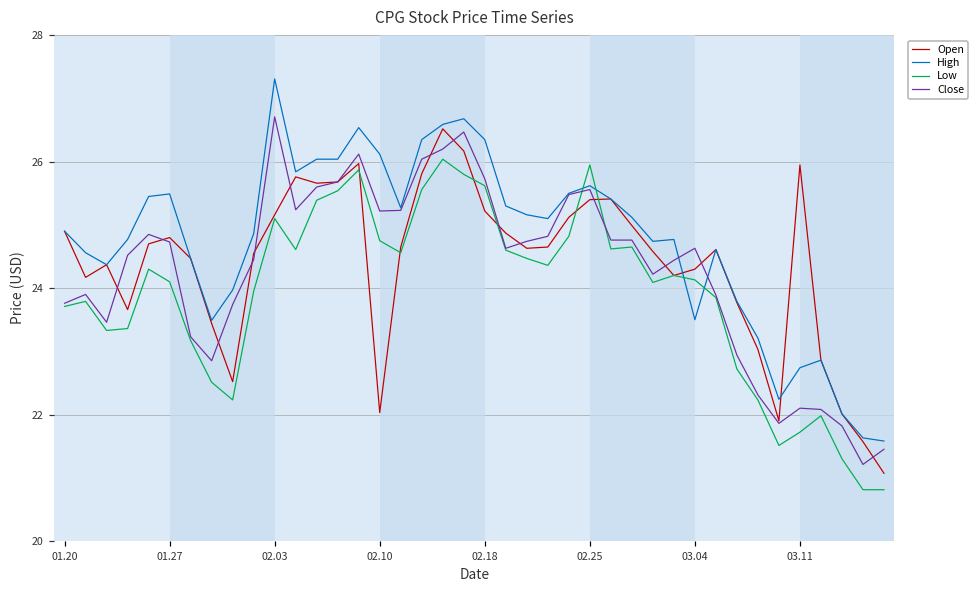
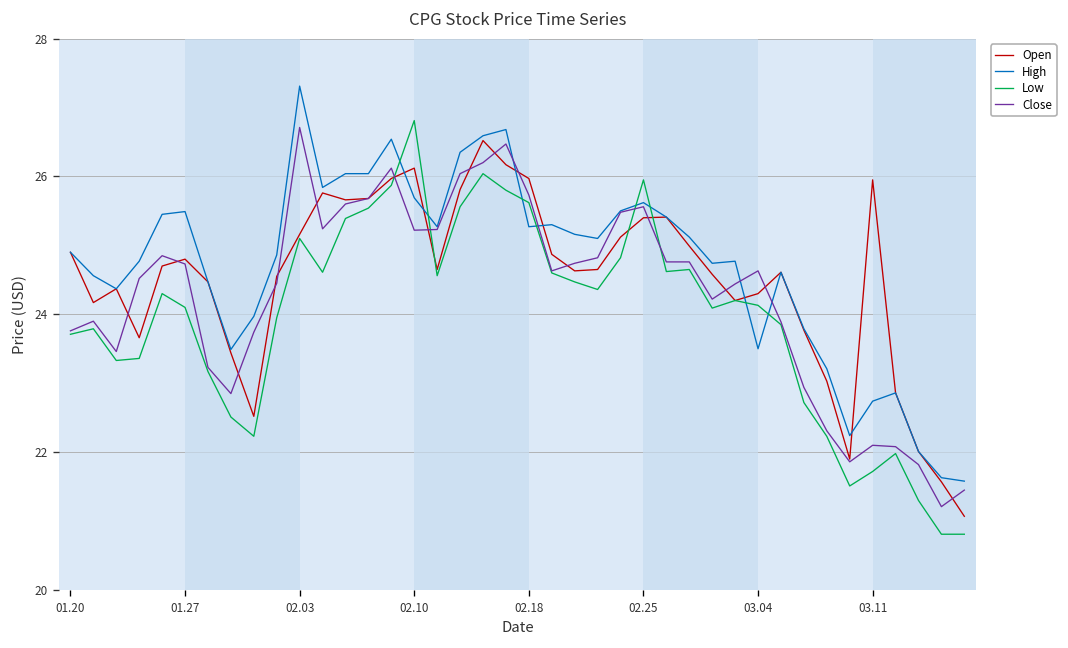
  {
    "Open": {
      "01.27": 24.8,
      "02.03": 25.2,
-     "02.10": 22.0,
-     "02.18": 25.2,
+     "02.10": 26.1,
+     "02.18": 26.0,
      "02.25": 25.4,
      "03.04": 24.3,
      "03.11": 26.0
    },
    "High": {
      "01.27": 25.5,
      "02.03": 27.3,
-     "02.10": 26.1,
-     "02.18": 26.4,
+     "02.10": 25.7,
+     "02.18": 25.3,
      "02.25": 25.6,
      "03.04": 23.5,
      "03.11": 22.7
    },
    "Low": {
      "01.20": 23.7,
      "01.27": 24.1,
      "02.03": 25.1,
-     "02.10": 24.8,
+     "02.10": 26.8,
      "02.18": 25.6,
      "02.25": 26.0,
      "03.04": 24.1,
      "03.11": 21.7
    },
    "Close": {
      "01.20": 23.8,
      "01.27": 24.7,
      "02.03": 26.7,
      "02.10": 25.2,
      "02.18": 25.7,
      "02.25": 25.6,
      "03.04": 24.6,
      "03.11": 22.1
    }
  }
